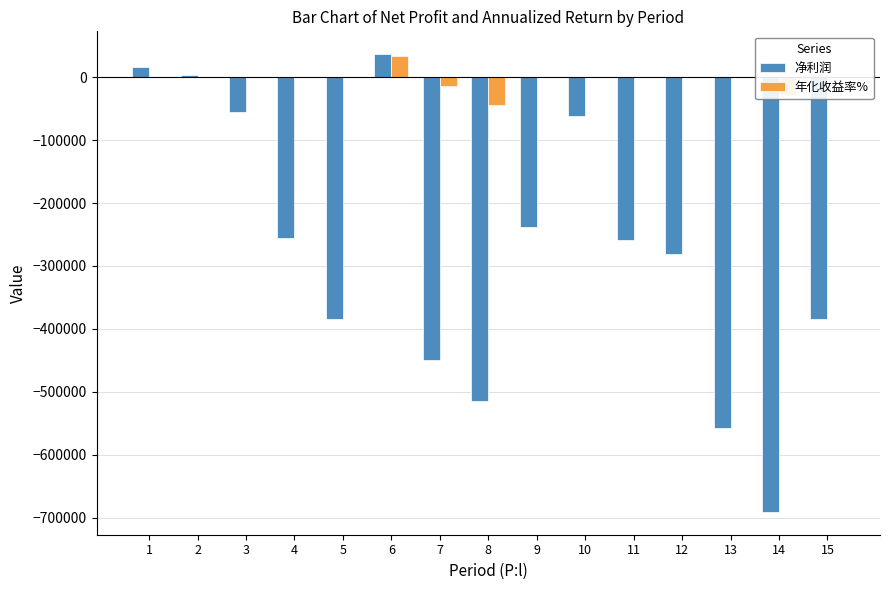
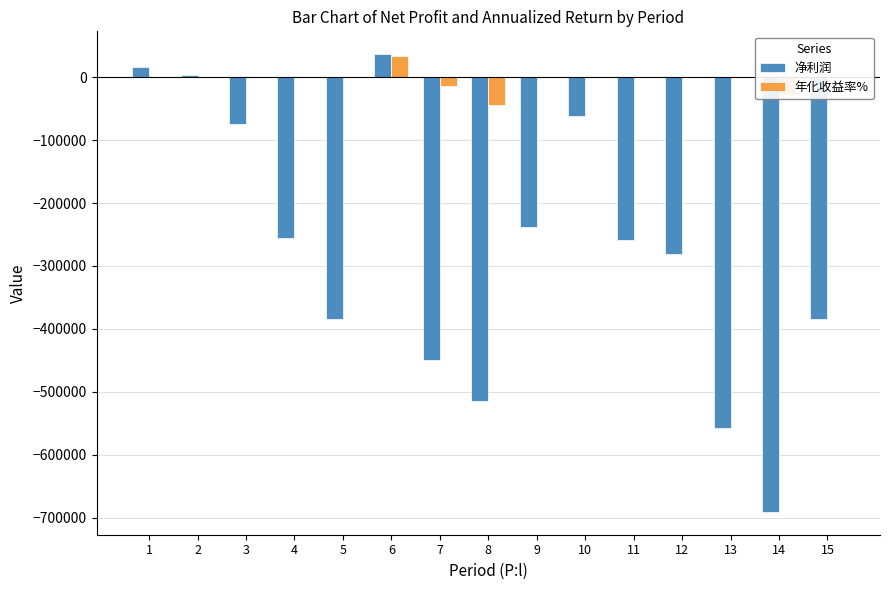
  {
    "净利润": {
      "1": 20000,
      "2": 0,
-     "3": -60000,
+     "3": -70000,
      "4": -260000,
      "5": -390000,
      "6": 40000,
      "7": -450000,
      "8": -510000,
      "9": -240000,
      "10": -60000,
      "11": -260000,
      "12": -280000,
      "13": -560000,
      "14": -690000,
      "15": -380000
    },
    "年化收益率%": {
      "1": 0,
      "6": 30000,
      "7": -10000,
      "8": -40000
    }
  }
